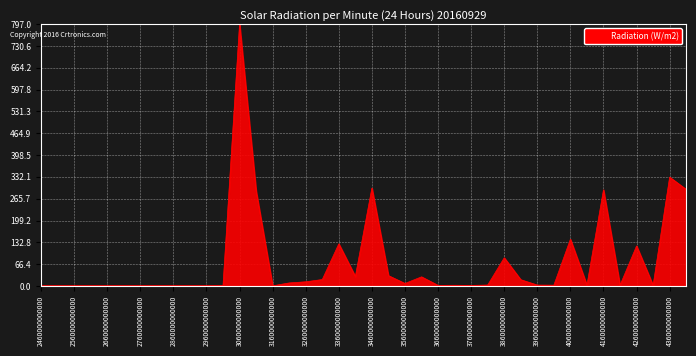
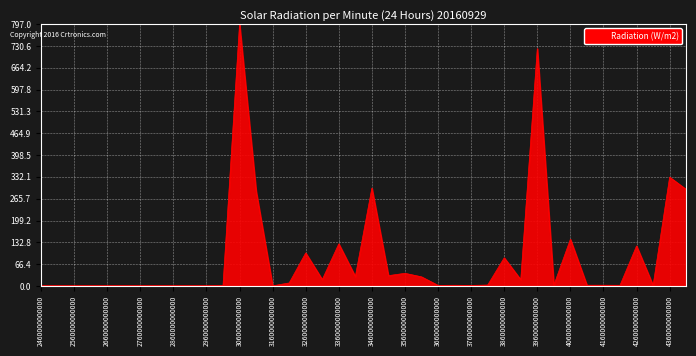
  {
    "2460000000000": 0,
    "2560000000000": 0,
    "2660000000000": 0,
    "2760000000000": 0,
    "2860000000000": 0,
    "2960000000000": 0,
    "3060000000000": 800,
    "3160000000000": 0,
-   "3260000000000": 10,
+   "3260000000000": 100,
    "3360000000000": 130,
    "3460000000000": 300,
-   "3560000000000": 10,
+   "3560000000000": 40,
    "3660000000000": 0,
    "3760000000000": 0,
    "3860000000000": 90,
-   "3960000000000": 0,
+   "3960000000000": 720,
    "4060000000000": 140,
-   "4160000000000": 290,
+   "4160000000000": 0,
    "4260000000000": 120,
    "4360000000000": 330
  }
